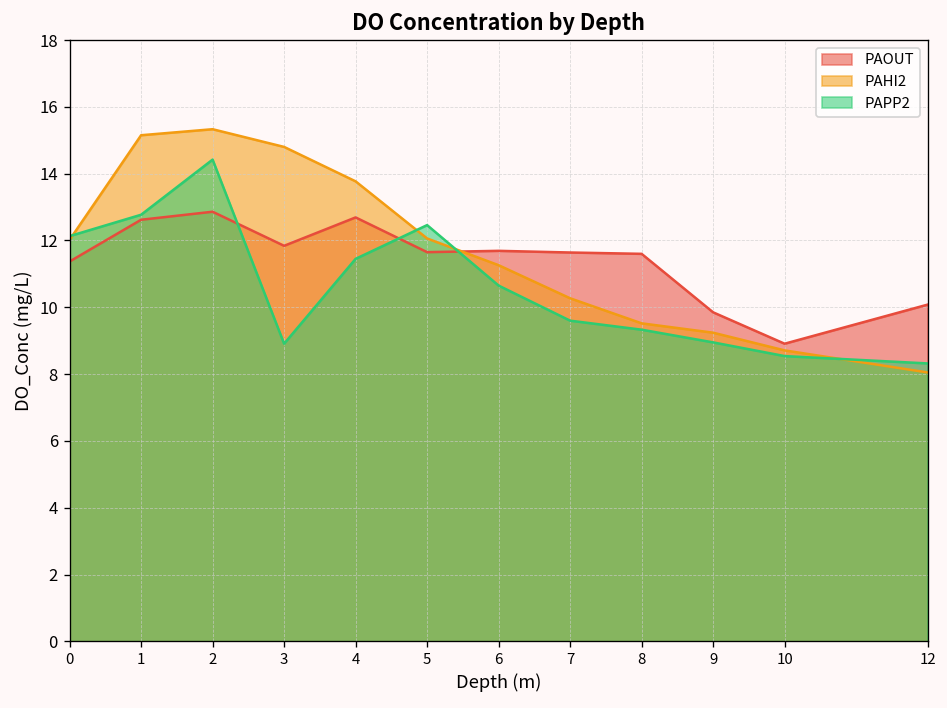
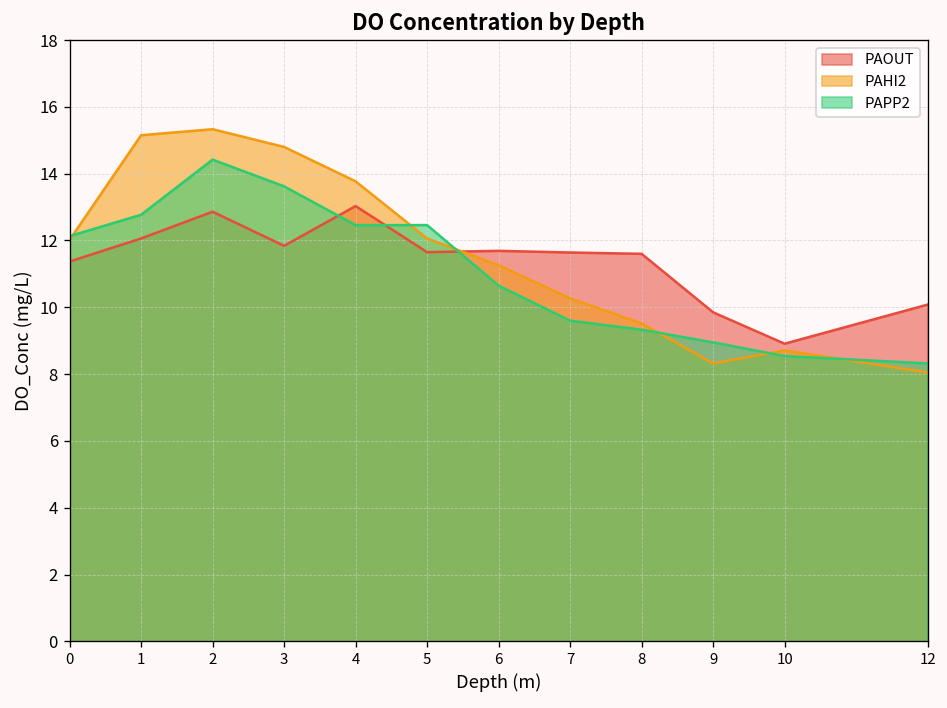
  {
    "PAOUT": {
      "0": 11.4,
-     "1": 12.6,
+     "1": 12.1,
      "2": 12.9,
      "3": 11.8,
-     "4": 12.7,
+     "4": 13.0,
      "5": 11.7,
      "6": 11.7,
      "7": 11.6,
      "8": 11.6,
      "9": 9.9,
      "10": 8.9,
      "12": 10.1
    },
    "PAHI2": {
      "0": 12.0,
      "1": 15.2,
      "2": 15.3,
      "3": 14.8,
      "4": 13.8,
      "5": 12.1,
      "6": 11.3,
      "7": 10.3,
      "8": 9.5,
-     "9": 9.2,
+     "9": 8.3,
      "10": 8.7,
      "12": 8.1
    },
    "PAPP2": {
      "0": 12.1,
      "1": 12.8,
      "2": 14.4,
-     "3": 8.9,
-     "4": 11.5,
+     "3": 13.6,
+     "4": 12.5,
      "5": 12.5,
      "6": 10.7,
      "7": 9.6,
      "8": 9.3,
      "9": 9.0,
      "10": 8.5,
      "12": 8.3
    }
  }
